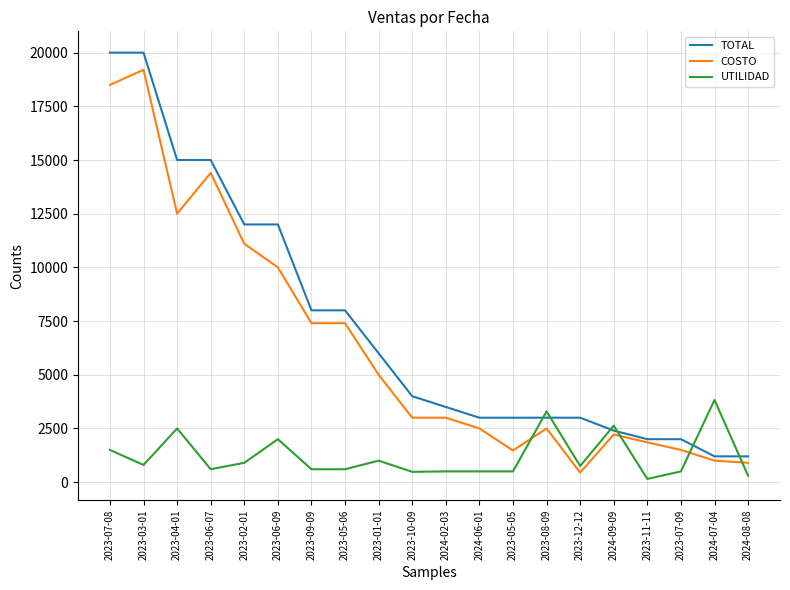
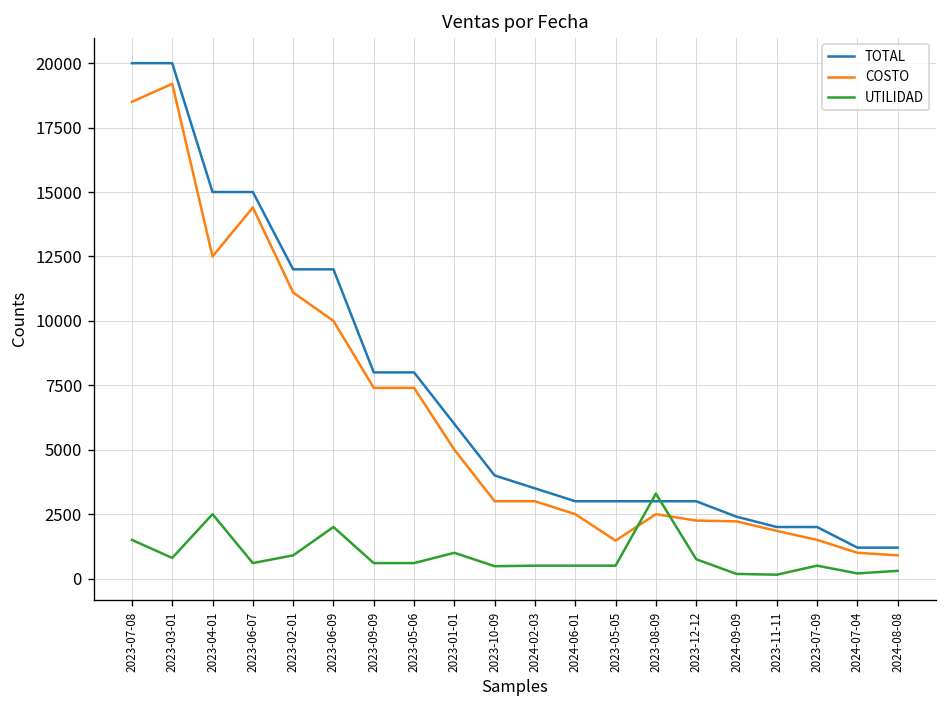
  {
    "TOTAL": {
      "2023-07-08": 20000,
      "2023-03-01": 20000,
      "2023-04-01": 15000,
      "2023-06-07": 15000,
      "2023-02-01": 12000,
      "2023-06-09": 12000,
      "2023-09-09": 8000,
      "2023-05-06": 8000,
      "2023-01-01": 6000,
      "2023-10-09": 4000,
      "2024-02-03": 3500,
      "2024-06-01": 3000,
      "2023-05-05": 3000,
      "2023-08-09": 3000,
      "2023-12-12": 3000,
      "2024-09-09": 2400,
      "2023-11-11": 2000,
      "2023-07-09": 2000,
      "2024-07-04": 1200,
      "2024-08-08": 1200
    },
    "COSTO": {
      "2023-07-08": 18500,
      "2023-03-01": 19200,
      "2023-04-01": 12500,
      "2023-06-07": 14400,
      "2023-02-01": 11100,
      "2023-06-09": 10000,
      "2023-09-09": 7400,
      "2023-05-06": 7400,
      "2023-01-01": 5000,
      "2023-10-09": 3000,
      "2024-02-03": 3000,
      "2024-06-01": 2500,
      "2023-05-05": 1500,
      "2023-08-09": 2500,
-     "2023-12-12": 400,
+     "2023-12-12": 2300,
      "2024-09-09": 2200,
      "2023-11-11": 1900,
      "2023-07-09": 1500,
      "2024-07-04": 1000,
      "2024-08-08": 900
    },
    "UTILIDAD": {
      "2023-07-08": 1500,
      "2023-03-01": 800,
      "2023-04-01": 2500,
      "2023-06-07": 600,
      "2023-02-01": 900,
      "2023-06-09": 2000,
      "2023-09-09": 600,
      "2023-05-06": 600,
      "2023-01-01": 1000,
      "2023-10-09": 500,
      "2024-02-03": 500,
      "2024-06-01": 500,
      "2023-05-05": 500,
      "2023-08-09": 3300,
      "2023-12-12": 800,
-     "2024-09-09": 2600,
+     "2024-09-09": 200,
      "2023-11-11": 200,
      "2023-07-09": 500,
-     "2024-07-04": 3800,
+     "2024-07-04": 200,
      "2024-08-08": 300
    }
  }
